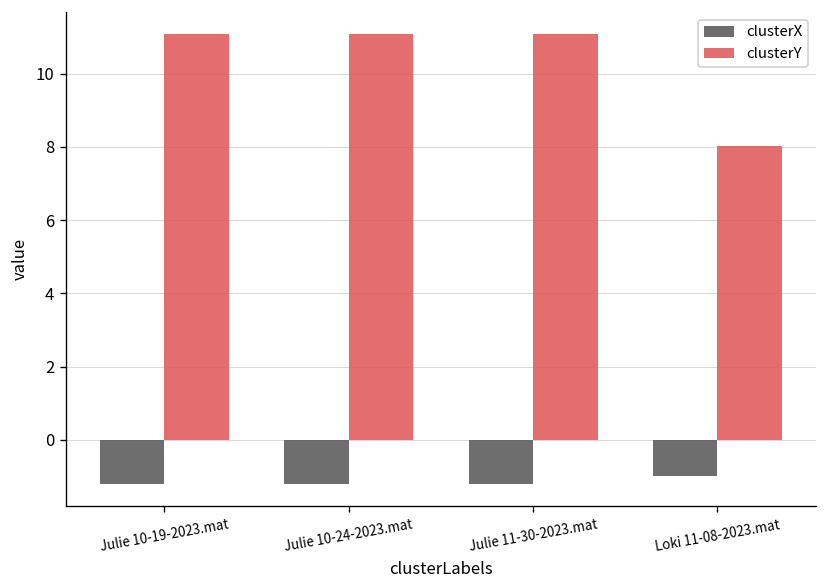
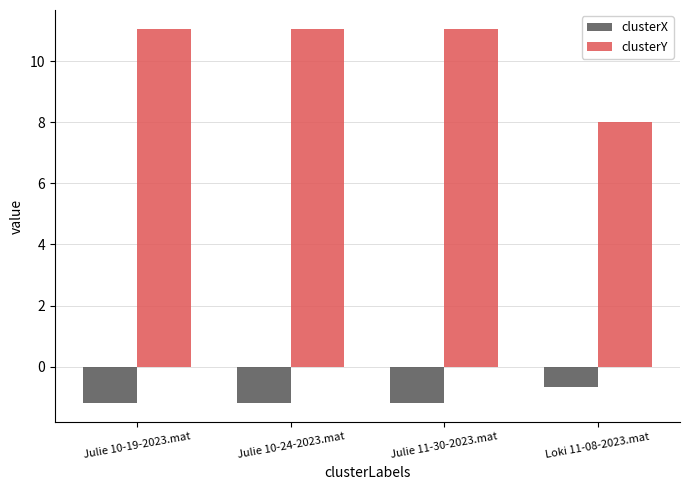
  {
    "clusterX": {
      "Julie 10-19-2023.mat": -1.2,
      "Julie 10-24-2023.mat": -1.2,
      "Julie 11-30-2023.mat": -1.2,
-     "Loki 11-08-2023.mat": -1.0
+     "Loki 11-08-2023.mat": -0.7
    },
    "clusterY": {
      "Julie 10-19-2023.mat": 11.1,
      "Julie 10-24-2023.mat": 11.1,
      "Julie 11-30-2023.mat": 11.1,
      "Loki 11-08-2023.mat": 8.0
    }
  }
